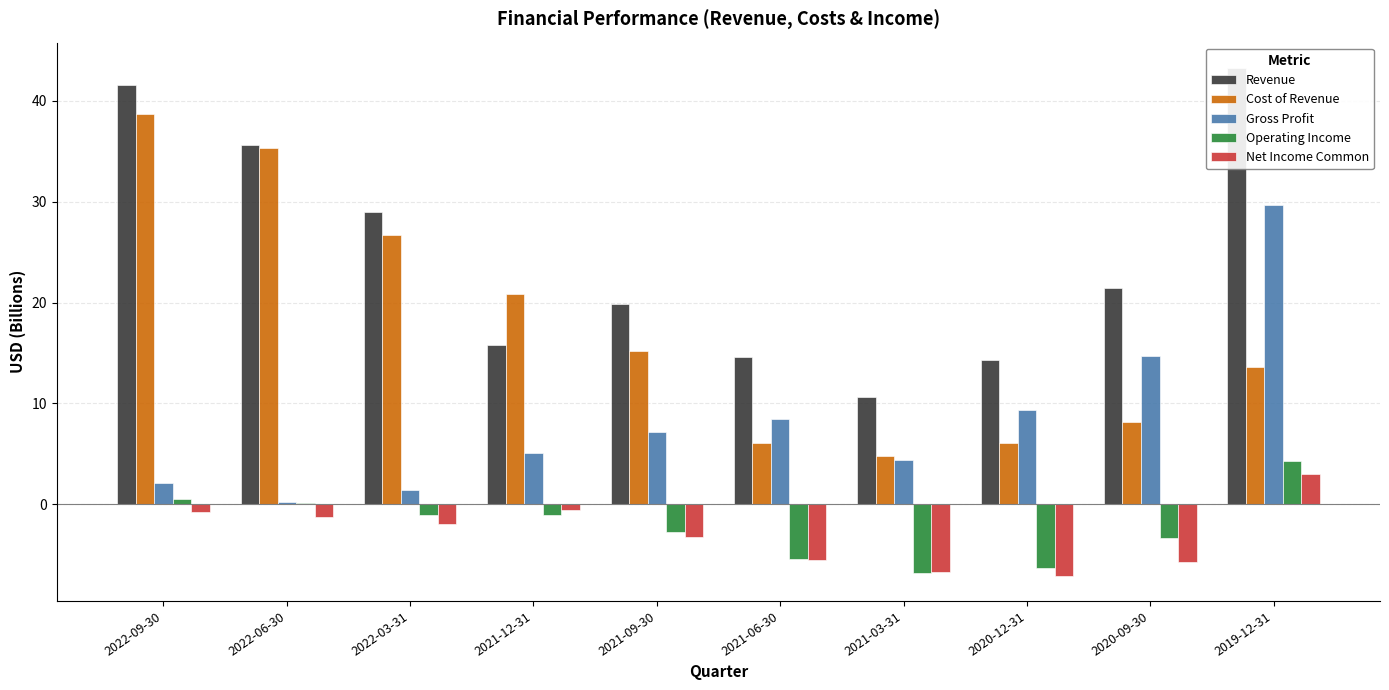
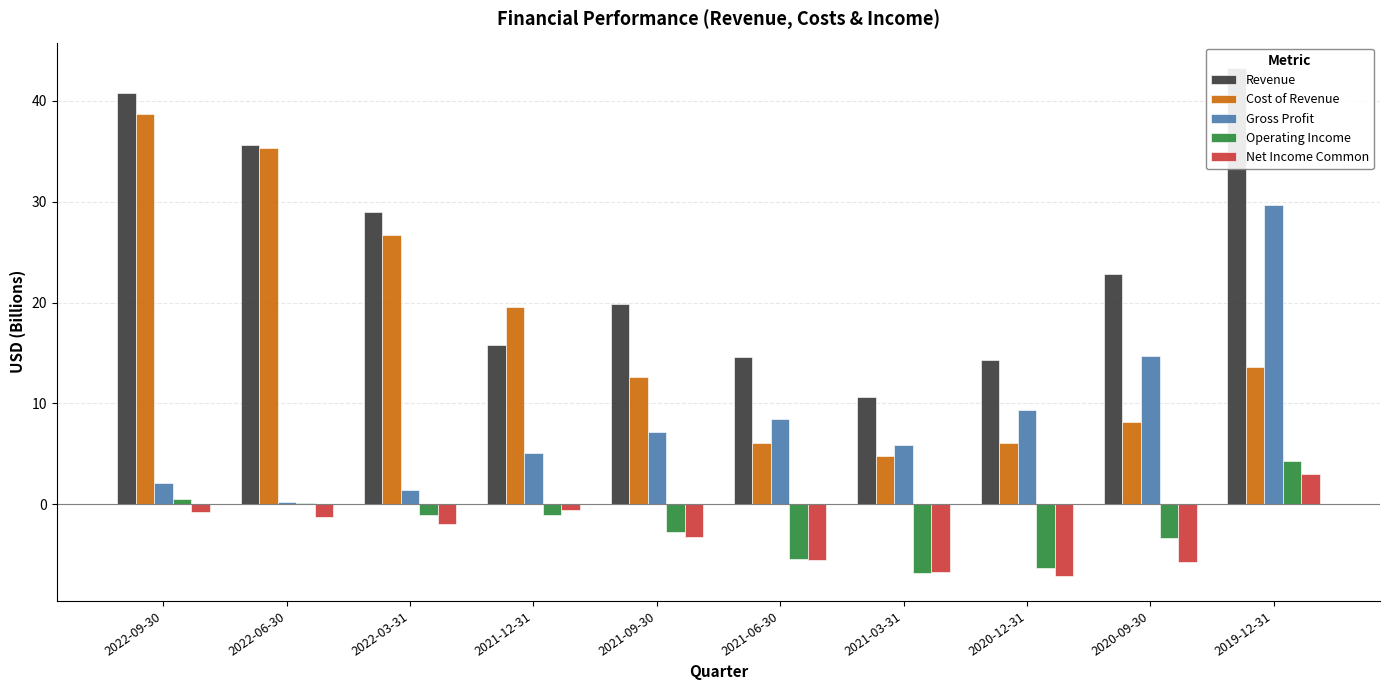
  {
    "Revenue": {
-     "2022-09-30": 41.6,
+     "2022-09-30": 40.7,
      "2022-06-30": 35.6,
      "2022-03-31": 29.0,
      "2021-12-31": 15.8,
      "2021-09-30": 19.9,
      "2021-06-30": 14.6,
      "2021-03-31": 10.6,
      "2020-12-31": 14.3,
-     "2020-09-30": 21.5
+     "2020-09-30": 22.8
    },
    "Cost of Revenue": {
      "2022-09-30": 38.7,
      "2022-06-30": 35.4,
      "2022-03-31": 26.7,
-     "2021-12-31": 20.9,
-     "2021-09-30": 15.2,
+     "2021-12-31": 19.6,
+     "2021-09-30": 12.6,
      "2021-06-30": 6.1,
      "2021-03-31": 4.8,
      "2020-12-31": 6.1,
      "2020-09-30": 8.1,
      "2019-12-31": 13.6
    },
    "Gross Profit": {
      "2022-09-30": 2.1,
      "2022-06-30": 0.3,
      "2022-03-31": 1.5,
      "2021-12-31": 5.1,
      "2021-09-30": 7.2,
      "2021-06-30": 8.5,
-     "2021-03-31": 4.4,
+     "2021-03-31": 5.8,
      "2020-12-31": 9.3,
      "2020-09-30": 14.7,
      "2019-12-31": 29.7
    },
    "Operating Income": {
      "2022-09-30": 0.6,
      "2022-03-31": -1.0,
      "2021-12-31": -1.0,
      "2021-09-30": -2.7,
      "2021-06-30": -5.4,
      "2021-03-31": -6.8,
      "2020-12-31": -6.4,
      "2020-09-30": -3.4,
      "2019-12-31": 4.3
    },
    "Net Income Common": {
      "2022-09-30": -0.8,
      "2022-06-30": -1.2,
      "2022-03-31": -2.0,
      "2021-12-31": -0.6,
      "2021-09-30": -3.2,
      "2021-06-30": -5.5,
      "2021-03-31": -6.7,
      "2020-12-31": -7.1,
      "2020-09-30": -5.7,
      "2019-12-31": 3.0
    }
  }
